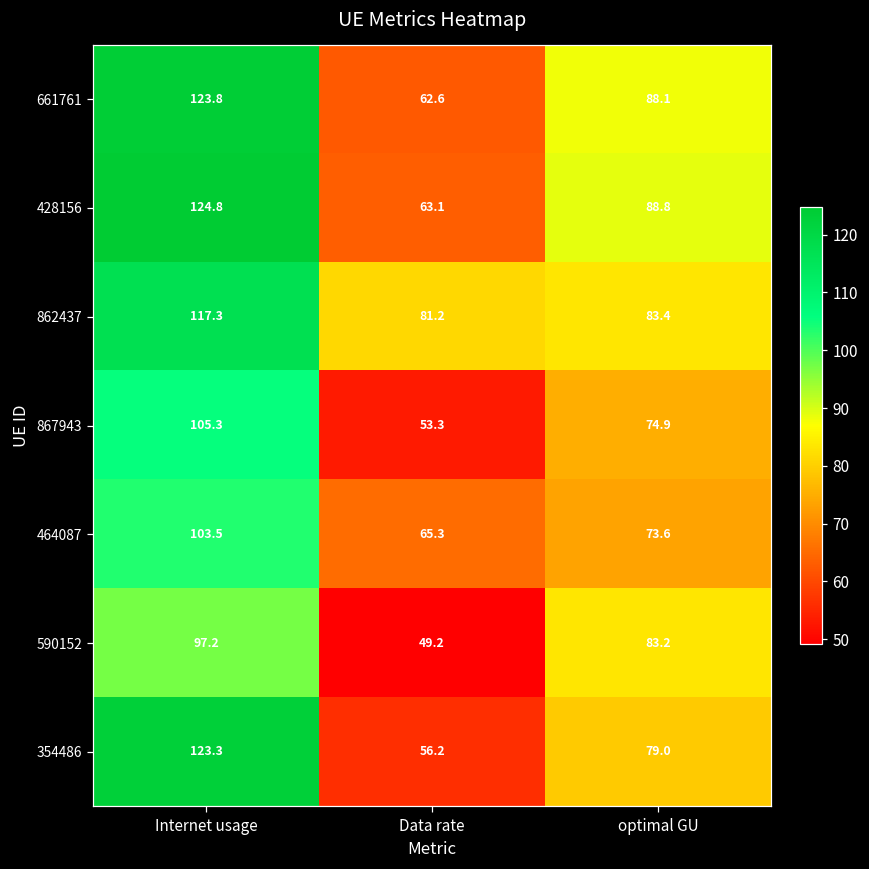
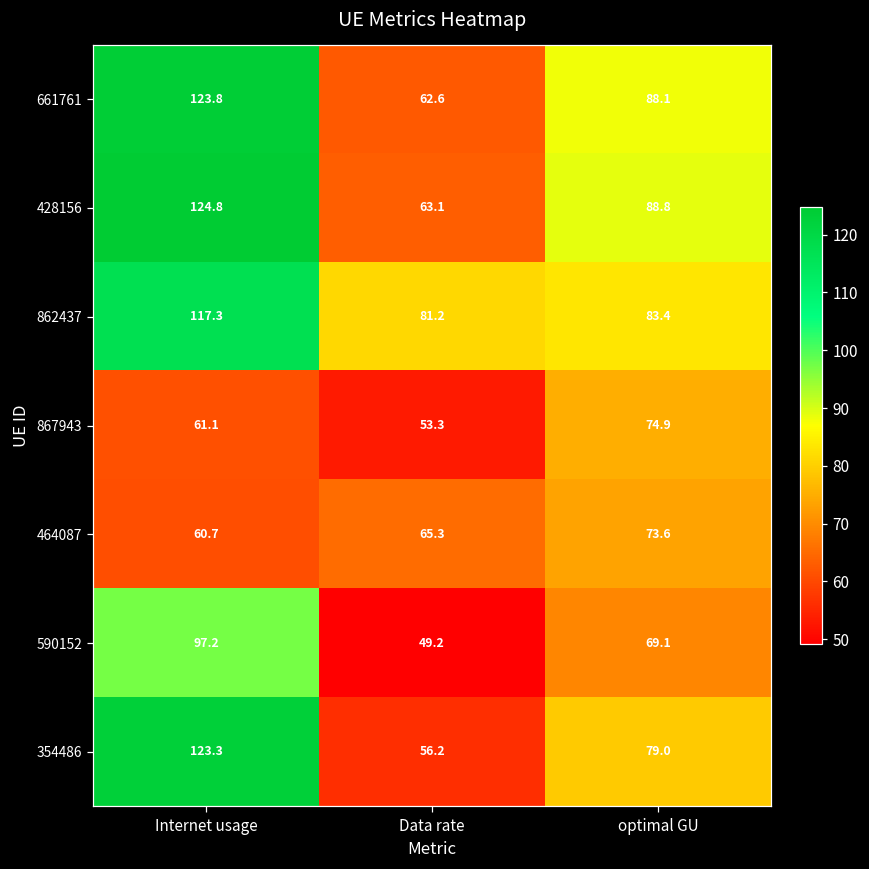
  {
    "661761": {
      "Internet usage": 123.8,
      "Data rate": 62.6,
      "optimal GU": 88.1
    },
    "428156": {
      "Internet usage": 124.8,
      "Data rate": 63.1,
      "optimal GU": 88.8
    },
    "862437": {
      "Internet usage": 117.3,
      "Data rate": 81.2,
      "optimal GU": 83.4
    },
    "867943": {
-     "Internet usage": 105.3,
+     "Internet usage": 61.1,
      "Data rate": 53.3,
      "optimal GU": 74.9
    },
    "464087": {
-     "Internet usage": 103.5,
+     "Internet usage": 60.7,
      "Data rate": 65.3,
      "optimal GU": 73.6
    },
    "590152": {
      "Internet usage": 97.2,
      "Data rate": 49.2,
-     "optimal GU": 83.2
+     "optimal GU": 69.1
    },
    "354486": {
      "Internet usage": 123.3,
      "Data rate": 56.2,
      "optimal GU": 79.0
    }
  }
